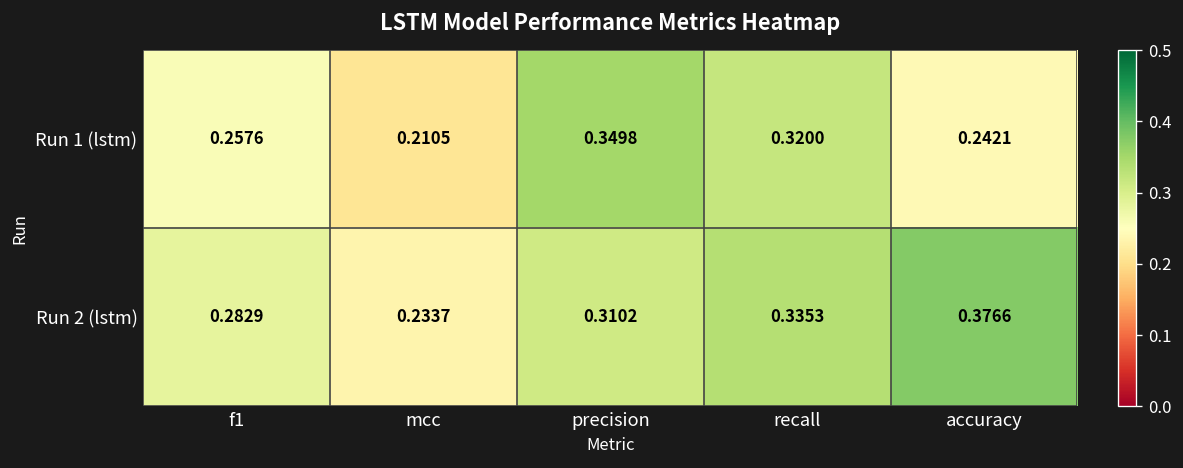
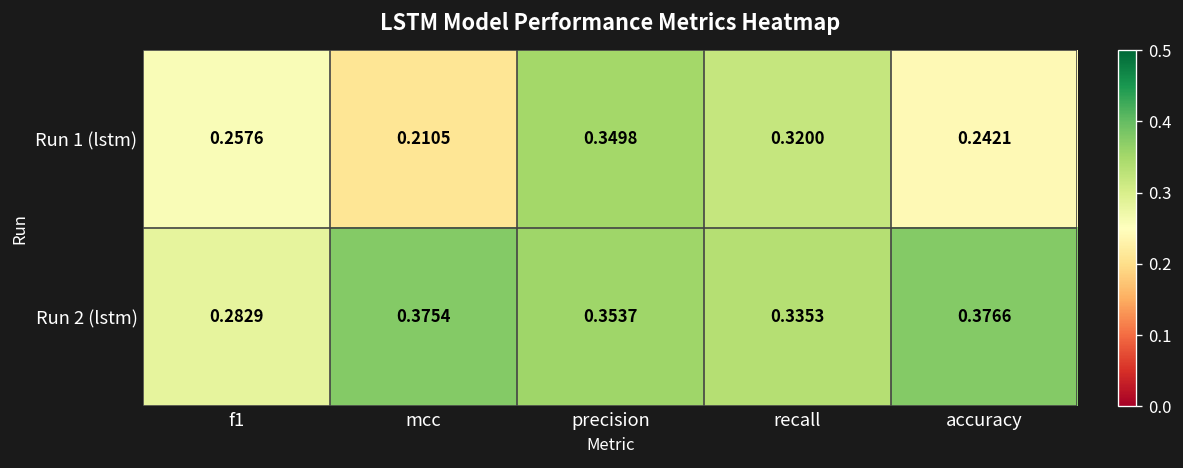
  {
    "Run 1 (lstm)": {
      "f1": 0.2576,
      "mcc": 0.2105,
      "precision": 0.3498,
      "recall": 0.3200,
      "accuracy": 0.2421
    },
    "Run 2 (lstm)": {
      "f1": 0.2829,
-     "mcc": 0.2337,
-     "precision": 0.3102,
+     "mcc": 0.3754,
+     "precision": 0.3537,
      "recall": 0.3353,
      "accuracy": 0.3766
    }
  }
